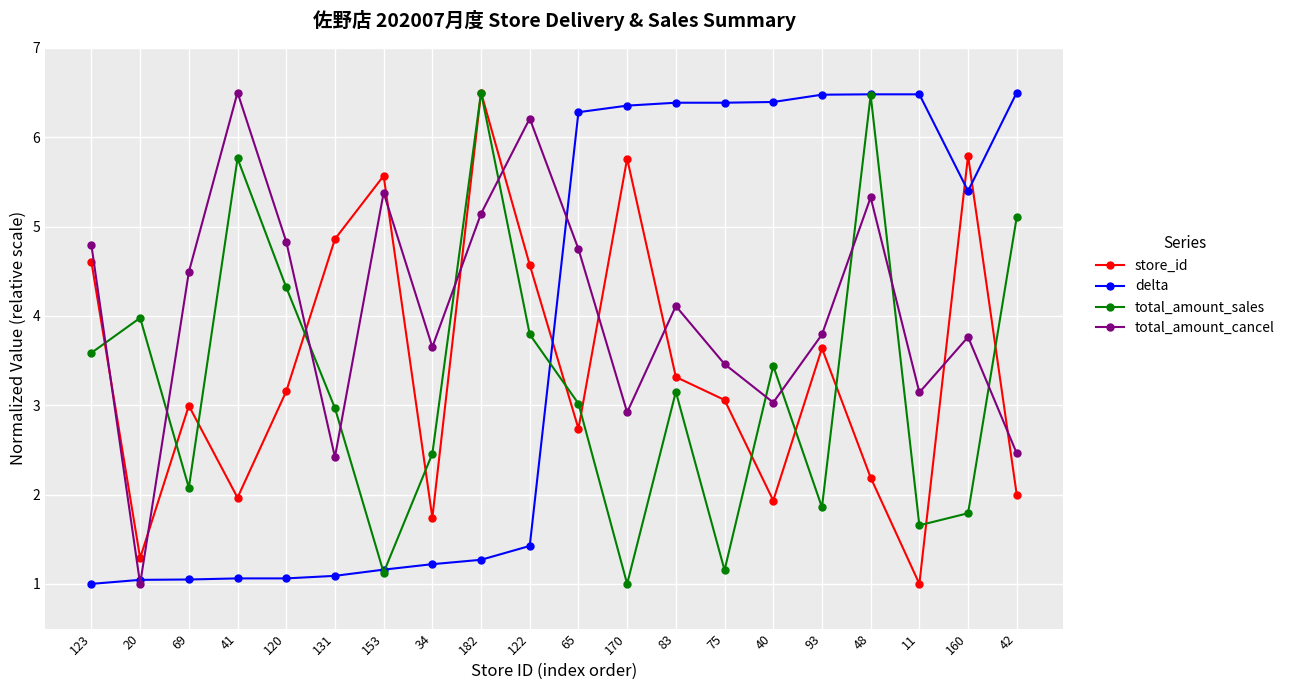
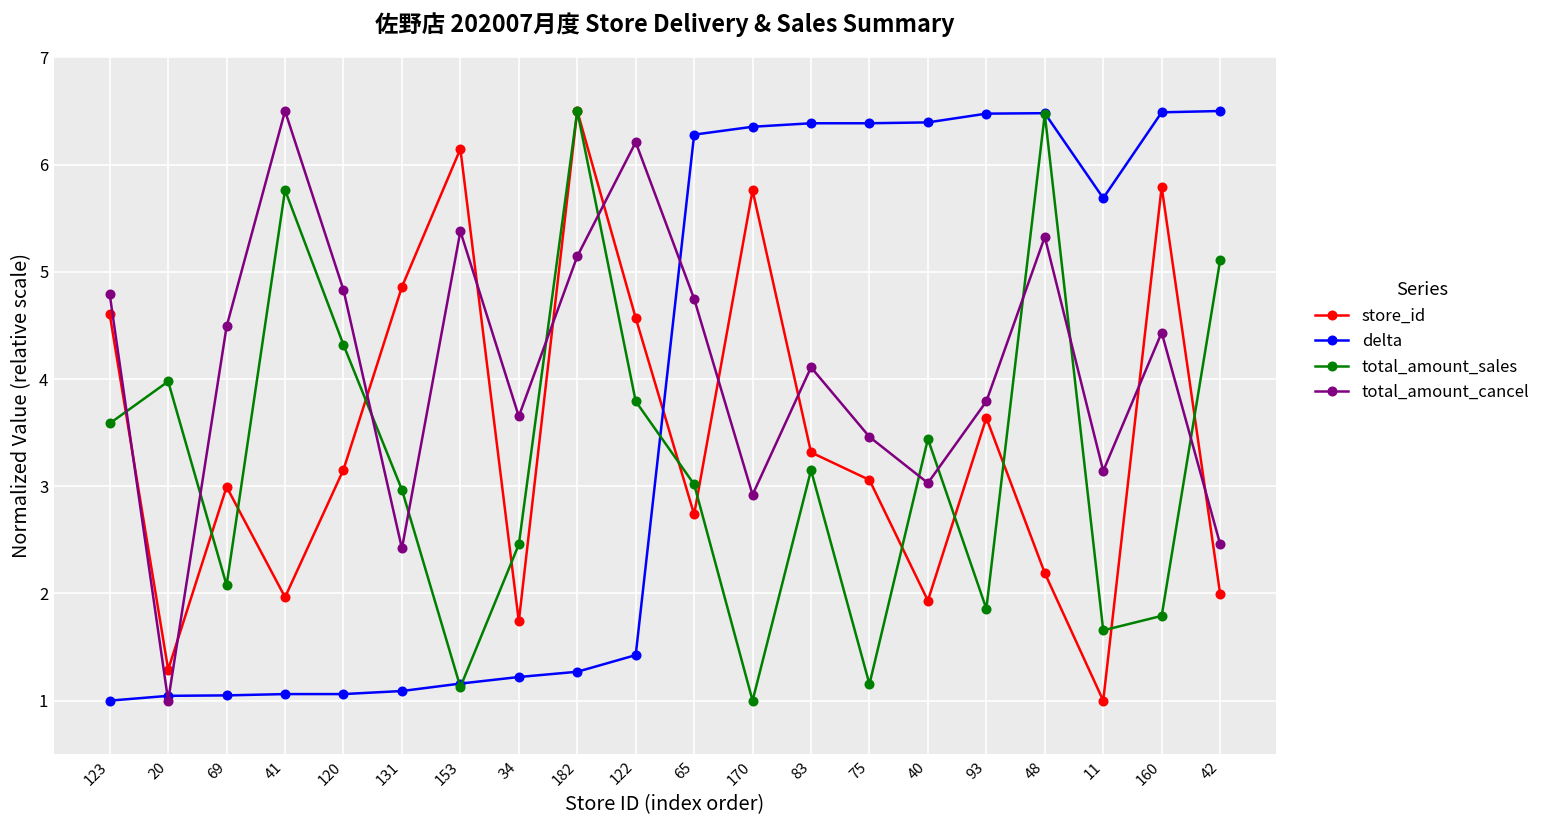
  {
    "store_id": {
      "123": 4.6,
      "20": 1.3,
      "69": 3.0,
      "41": 2.0,
      "120": 3.2,
      "131": 4.9,
-     "153": 5.6,
+     "153": 6.1,
      "34": 1.7,
      "122": 4.6,
      "65": 2.7,
      "170": 5.8,
      "83": 3.3,
      "75": 3.1,
      "40": 1.9,
      "93": 3.6,
      "48": 2.2,
      "11": 1.0,
      "160": 5.8,
      "42": 2.0
    },
    "delta": {
      "123": 1.0,
      "20": 1.0,
      "69": 1.0,
      "41": 1.1,
      "120": 1.1,
      "131": 1.1,
      "153": 1.2,
      "34": 1.2,
      "182": 1.3,
      "122": 1.4,
      "65": 6.3,
      "170": 6.4,
      "83": 6.4,
      "75": 6.4,
      "40": 6.4,
      "93": 6.5,
-     "11": 6.5,
-     "160": 5.4,
+     "11": 5.7,
+     "160": 6.5,
      "42": 6.5
    },
    "total_amount_sales": {
      "123": 3.6,
      "20": 4.0,
      "69": 2.1,
      "41": 5.8,
      "120": 4.3,
      "131": 3.0,
      "153": 1.1,
      "34": 2.5,
      "122": 3.8,
      "65": 3.0,
      "170": 1.0,
      "83": 3.1,
      "75": 1.2,
      "40": 3.4,
      "93": 1.9,
      "11": 1.7,
      "160": 1.8,
      "42": 5.1
    },
    "total_amount_cancel": {
      "123": 4.8,
      "20": 1.0,
      "69": 4.5,
      "41": 6.5,
      "120": 4.8,
      "131": 2.4,
      "153": 5.4,
      "34": 3.7,
      "182": 5.1,
      "122": 6.2,
      "65": 4.7,
      "170": 2.9,
      "83": 4.1,
      "75": 3.5,
      "40": 3.0,
      "93": 3.8,
      "48": 5.3,
      "11": 3.1,
-     "160": 3.8,
+     "160": 4.4,
      "42": 2.5
    }
  }
